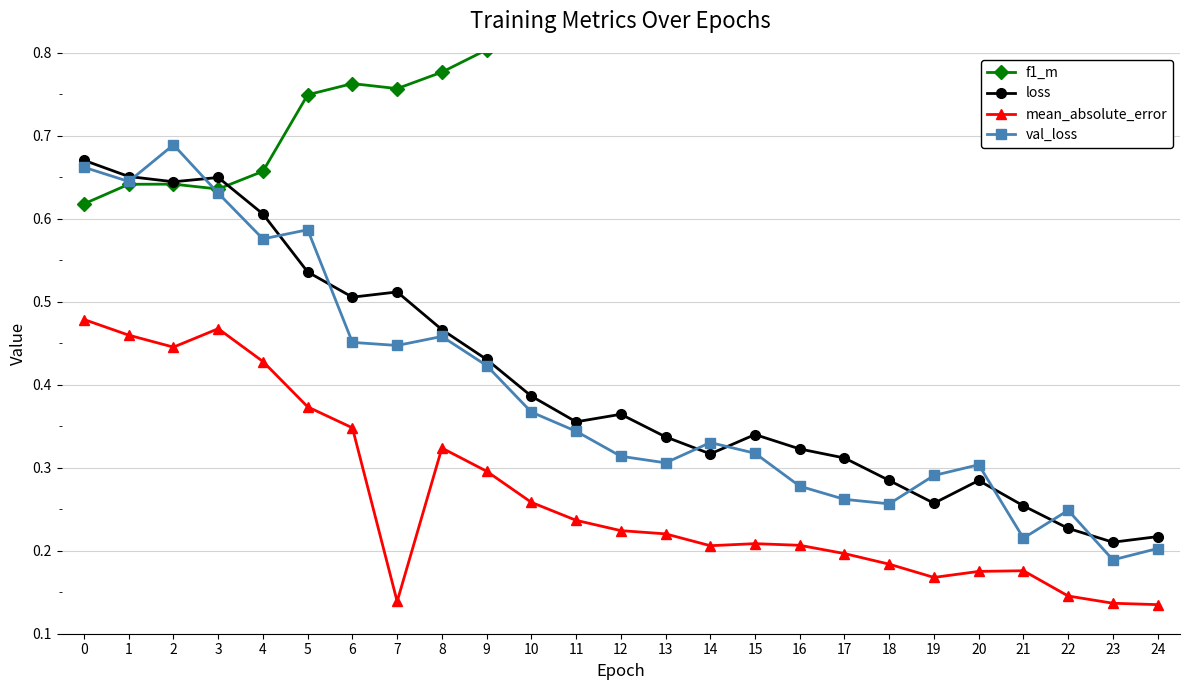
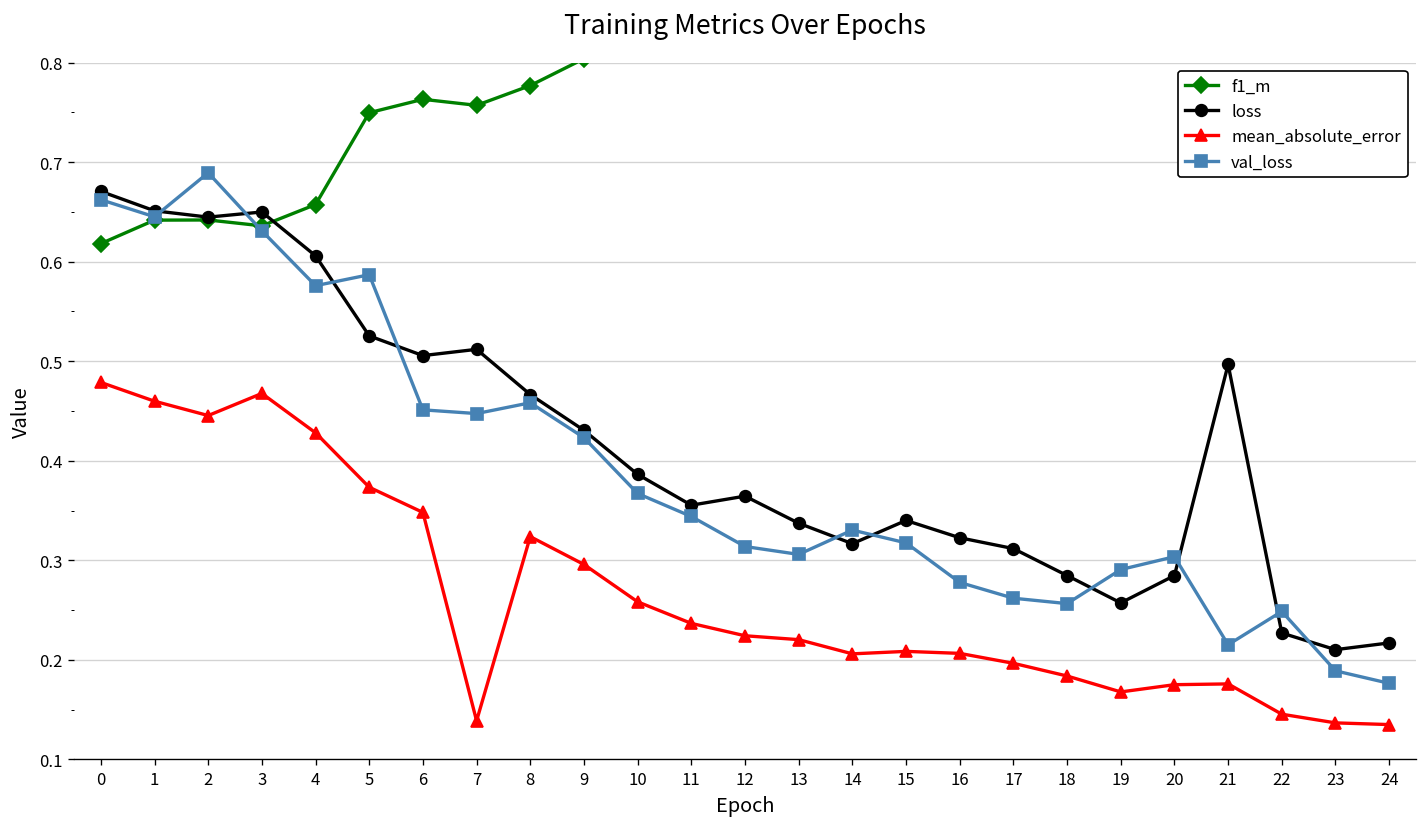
  {
    "f1_m": {
      "0": 0.62,
      "1": 0.64,
      "3": 0.64,
      "4": 0.66,
      "5": 0.75,
      "6": 0.76,
      "7": 0.76,
      "8": 0.78
    },
    "loss": {
      "0": 0.67,
      "1": 0.65,
      "3": 0.65,
      "4": 0.61,
-     "5": 0.54,
+     "5": 0.53,
      "6": 0.51,
      "7": 0.51,
      "8": 0.47,
      "9": 0.43,
      "10": 0.39,
      "11": 0.36,
      "12": 0.36,
      "13": 0.34,
      "14": 0.32,
      "15": 0.34,
      "16": 0.32,
      "17": 0.31,
      "18": 0.28,
      "19": 0.26,
      "20": 0.28,
-     "21": 0.25,
+     "21": 0.50,
      "22": 0.23,
      "23": 0.21,
      "24": 0.22
    },
    "mean_absolute_error": {
      "0": 0.48,
      "1": 0.46,
      "2": 0.45,
      "3": 0.47,
      "4": 0.43,
      "5": 0.37,
      "6": 0.35,
      "7": 0.14,
      "8": 0.32,
      "9": 0.30,
      "10": 0.26,
      "11": 0.24,
      "12": 0.22,
      "13": 0.22,
      "14": 0.21,
      "15": 0.21,
      "16": 0.21,
      "17": 0.20,
      "18": 0.18,
      "19": 0.17,
      "20": 0.18,
      "21": 0.18,
      "22": 0.15,
      "23": 0.14,
      "24": 0.14
    },
    "val_loss": {
      "0": 0.66,
      "1": 0.65,
      "2": 0.69,
      "3": 0.63,
      "4": 0.58,
      "5": 0.59,
      "6": 0.45,
      "7": 0.45,
      "8": 0.46,
      "9": 0.42,
      "10": 0.37,
      "11": 0.34,
      "12": 0.31,
      "13": 0.31,
      "14": 0.33,
      "15": 0.32,
      "16": 0.28,
      "17": 0.26,
      "18": 0.26,
      "19": 0.29,
      "20": 0.30,
      "21": 0.22,
      "22": 0.25,
      "23": 0.19,
-     "24": 0.20
+     "24": 0.18
    }
  }
